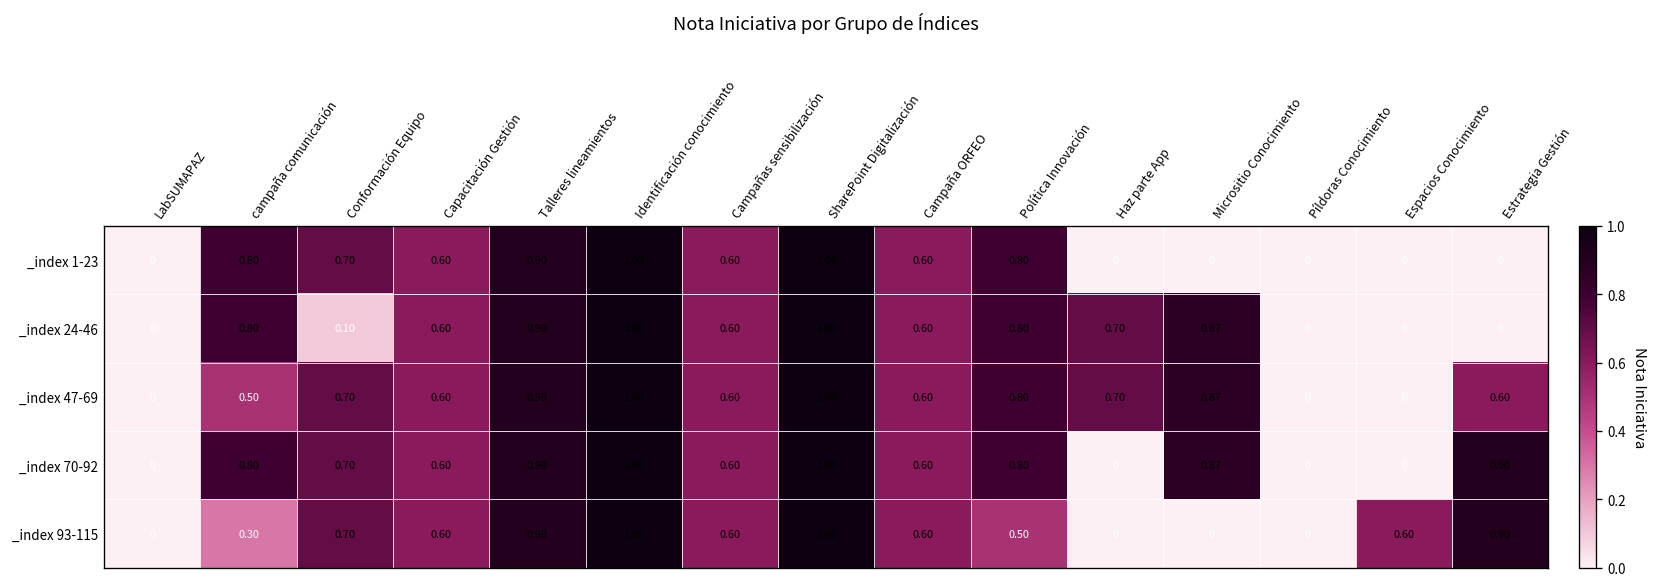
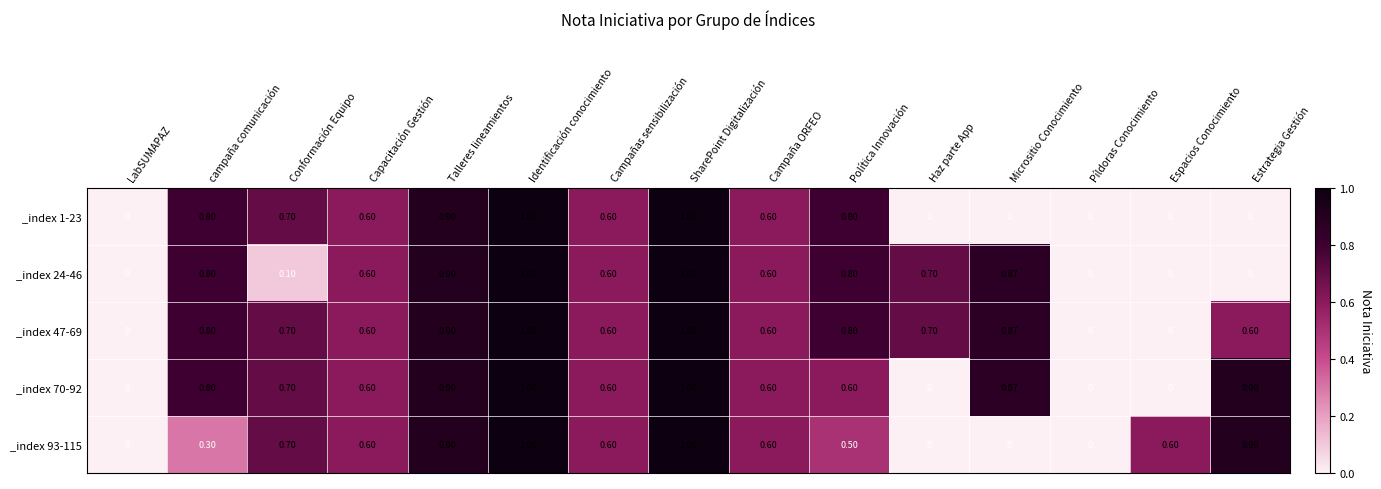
  {
    "_index 1-23": {
      "campaña comunicación": 0.80,
      "Conformación Equipo": 0.70,
      "Capacitación Gestión": 0.60,
      "Campañas sensibilización": 0.60,
      "Campaña ORFEO": 0.60,
      "Política Innovación": 0.80
    },
    "_index 24-46": {
      "campaña comunicación": 0.80,
      "Conformación Equipo": 0.10,
      "Capacitación Gestión": 0.60,
      "Campañas sensibilización": 0.60,
      "Campaña ORFEO": 0.60,
      "Política Innovación": 0.80,
      "Haz parte App": 0.70
    },
    "_index 47-69": {
-     "campaña comunicación": 0.50,
+     "campaña comunicación": 0.80,
      "Conformación Equipo": 0.70,
      "Capacitación Gestión": 0.60,
      "Campañas sensibilización": 0.60,
      "Campaña ORFEO": 0.60,
      "Política Innovación": 0.80,
      "Haz parte App": 0.70,
      "Estrategia Gestión": 0.60
    },
    "_index 70-92": {
      "campaña comunicación": 0.80,
      "Conformación Equipo": 0.70,
      "Capacitación Gestión": 0.60,
      "Campañas sensibilización": 0.60,
      "Campaña ORFEO": 0.60,
-     "Política Innovación": 0.80
+     "Política Innovación": 0.60
    },
    "_index 93-115": {
      "campaña comunicación": 0.30,
      "Conformación Equipo": 0.70,
      "Capacitación Gestión": 0.60,
      "Campañas sensibilización": 0.60,
      "Campaña ORFEO": 0.60,
      "Política Innovación": 0.50,
      "Espacios Conocimiento": 0.60
    }
  }
